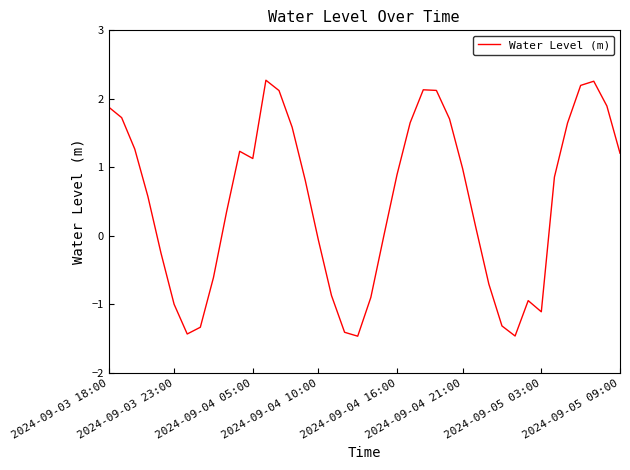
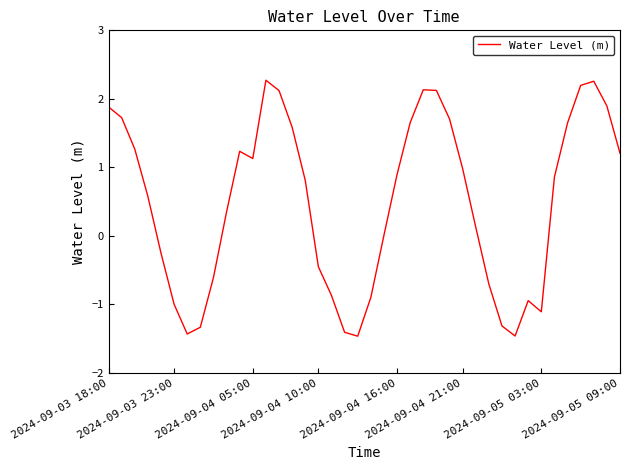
  {
    "2024-09-03 18:00": 1.9,
    "2024-09-03 23:00": -1.0,
    "2024-09-04 05:00": 1.1,
-   "2024-09-04 10:00": -0.1,
+   "2024-09-04 10:00": -0.4,
    "2024-09-04 16:00": 0.9,
    "2024-09-04 21:00": 1.0,
    "2024-09-05 03:00": -1.1,
    "2024-09-05 09:00": 1.2
  }
